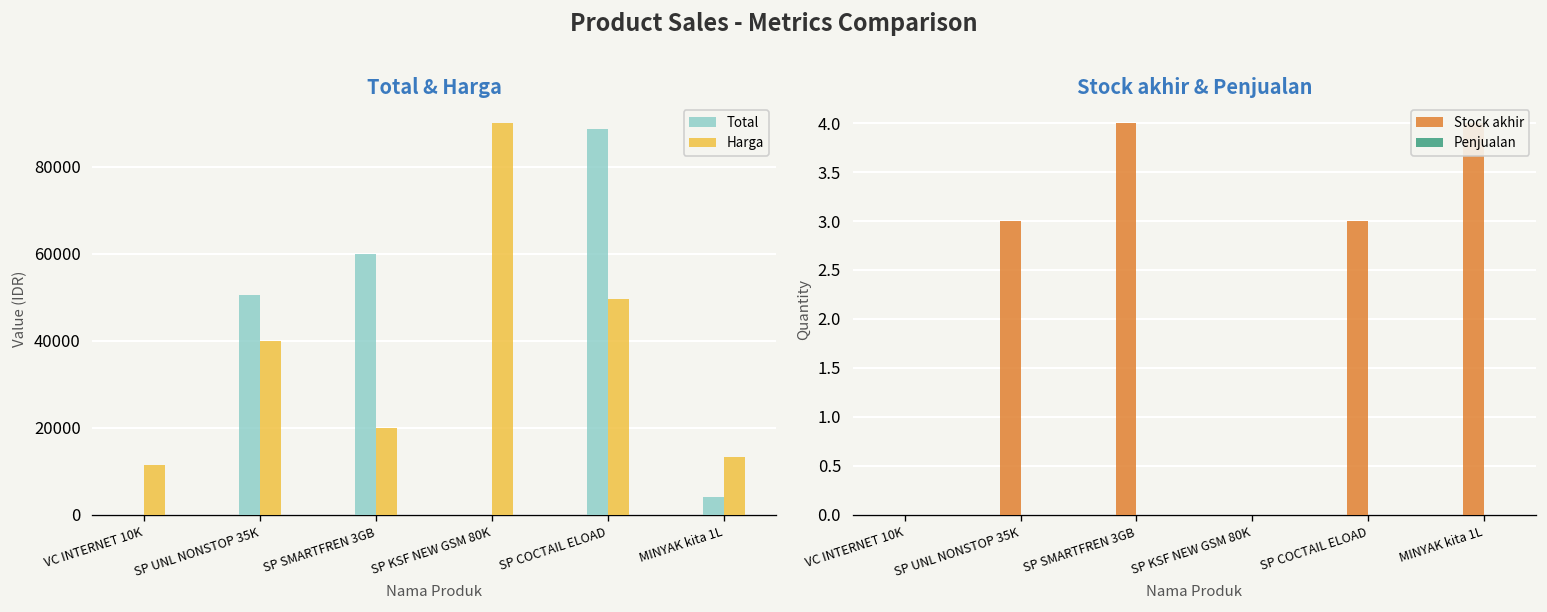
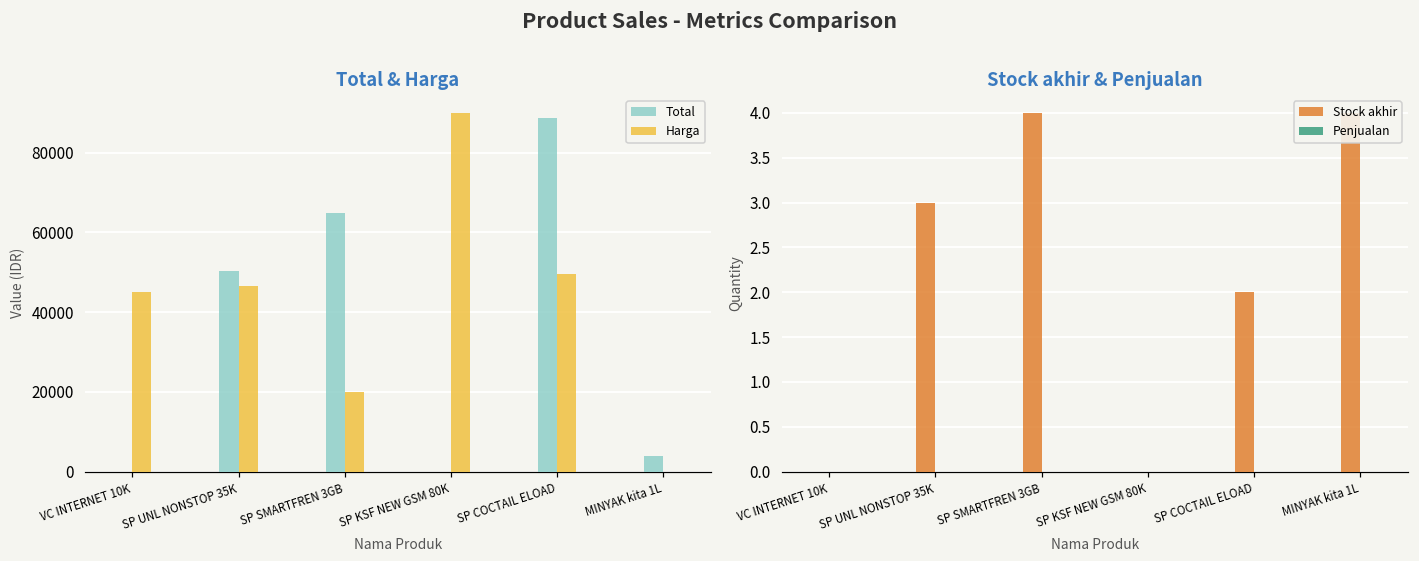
  {
    "Total & Harga": {
      "Total": {
        "VC INTERNET 10K": 0,
        "SP UNL NONSTOP 35K": 50000,
-       "SP SMARTFREN 3GB": 60000,
+       "SP SMARTFREN 3GB": 65000,
        "SP KSF NEW GSM 80K": 0,
        "SP COCTAIL ELOAD": 89000,
        "MINYAK kita 1L": 4000
      },
      "Harga": {
-       "VC INTERNET 10K": 12000,
-       "SP UNL NONSTOP 35K": 40000,
+       "VC INTERNET 10K": 45000,
+       "SP UNL NONSTOP 35K": 47000,
        "SP SMARTFREN 3GB": 20000,
        "SP KSF NEW GSM 80K": 90000,
        "SP COCTAIL ELOAD": 50000,
-       "MINYAK kita 1L": 13000
+       "MINYAK kita 1L": 0
      }
    },
    "Stock akhir & Penjualan": {
      "Stock akhir": {
        "VC INTERNET 10K": 0,
        "SP UNL NONSTOP 35K": 3,
        "SP SMARTFREN 3GB": 4,
        "SP KSF NEW GSM 80K": 0,
-       "SP COCTAIL ELOAD": 3
+       "SP COCTAIL ELOAD": 2
      },
      "Penjualan": {
        "VC INTERNET 10K": 0,
        "SP UNL NONSTOP 35K": 0,
        "SP SMARTFREN 3GB": 0,
        "SP KSF NEW GSM 80K": 0,
        "SP COCTAIL ELOAD": 0,
        "MINYAK kita 1L": 0
      }
    }
  }
